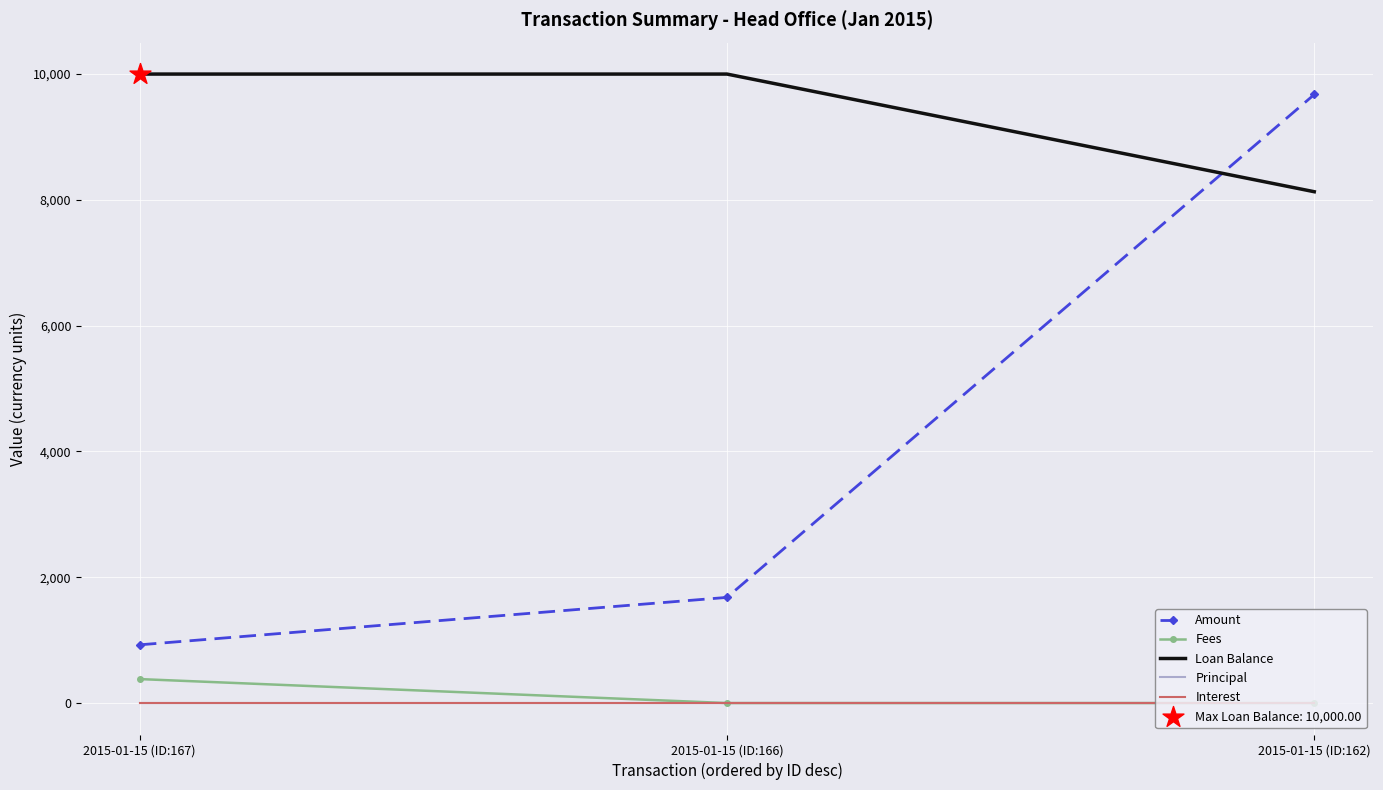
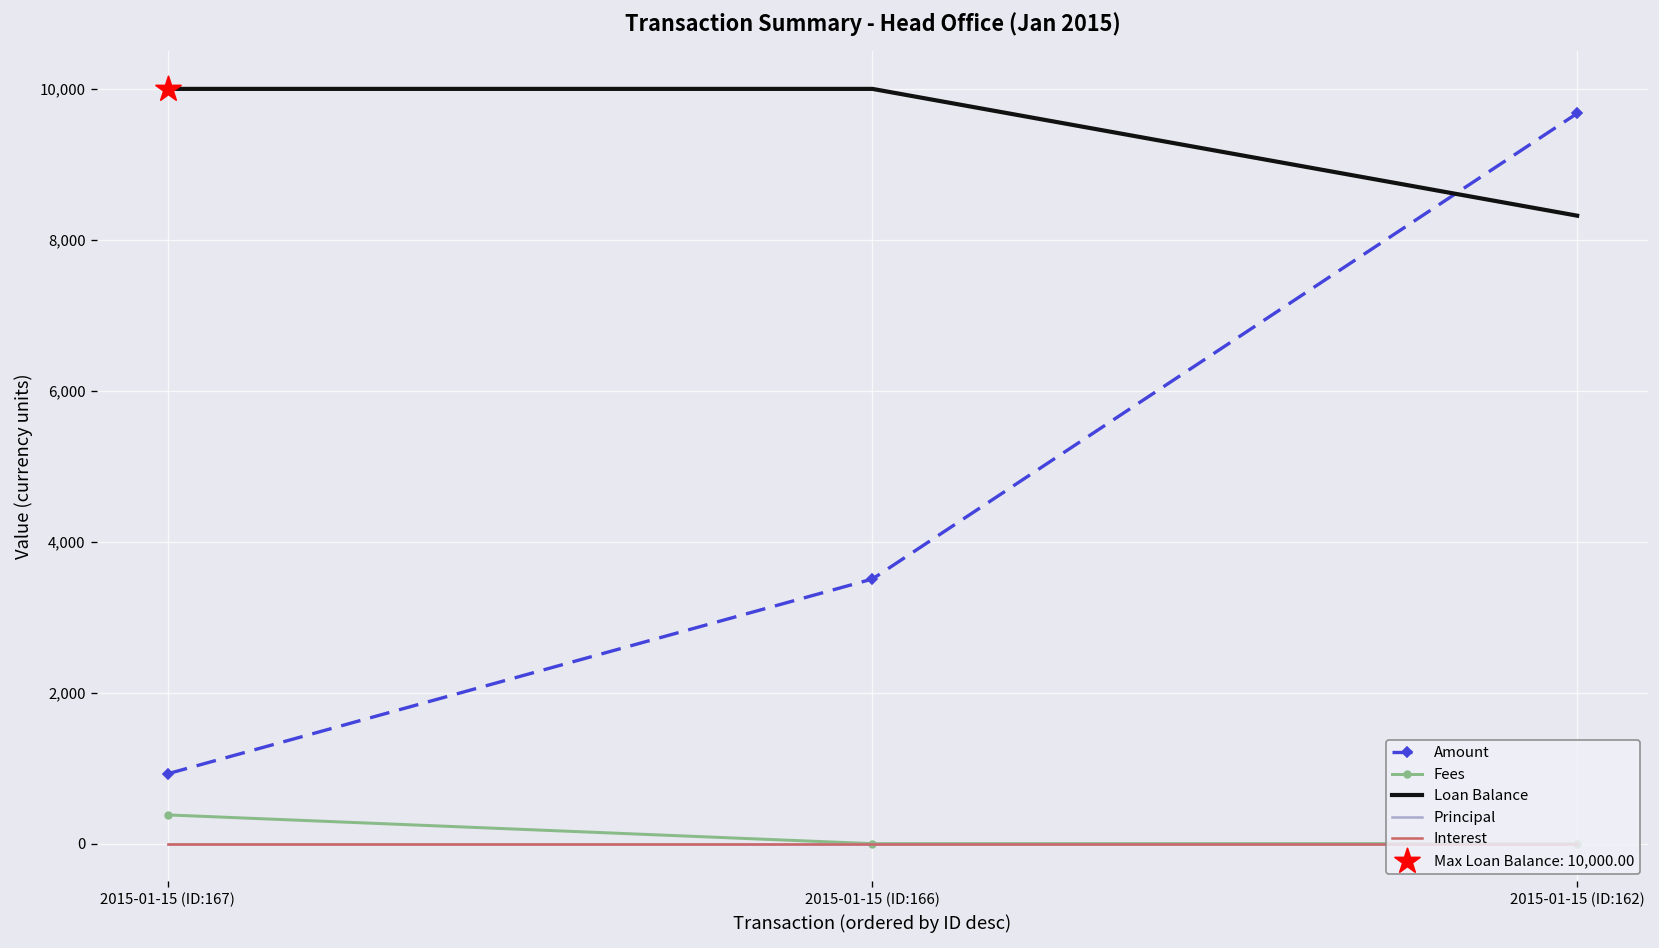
  {
    "Amount": {
      "2015-01-15 (ID:167)": "900",
-     "2015-01-15 (ID:166)": "1,700",
+     "2015-01-15 (ID:166)": "3,500",
      "2015-01-15 (ID:162)": "9,700"
    },
    "Fees": {
      "2015-01-15 (ID:167)": "400"
    },
    "Loan Balance": {
      "2015-01-15 (ID:166)": "10,000",
-     "2015-01-15 (ID:162)": "8,100"
+     "2015-01-15 (ID:162)": "8,300"
    },
    "Interest": {
      "2015-01-15 (ID:167)": "0"
    }
  }
